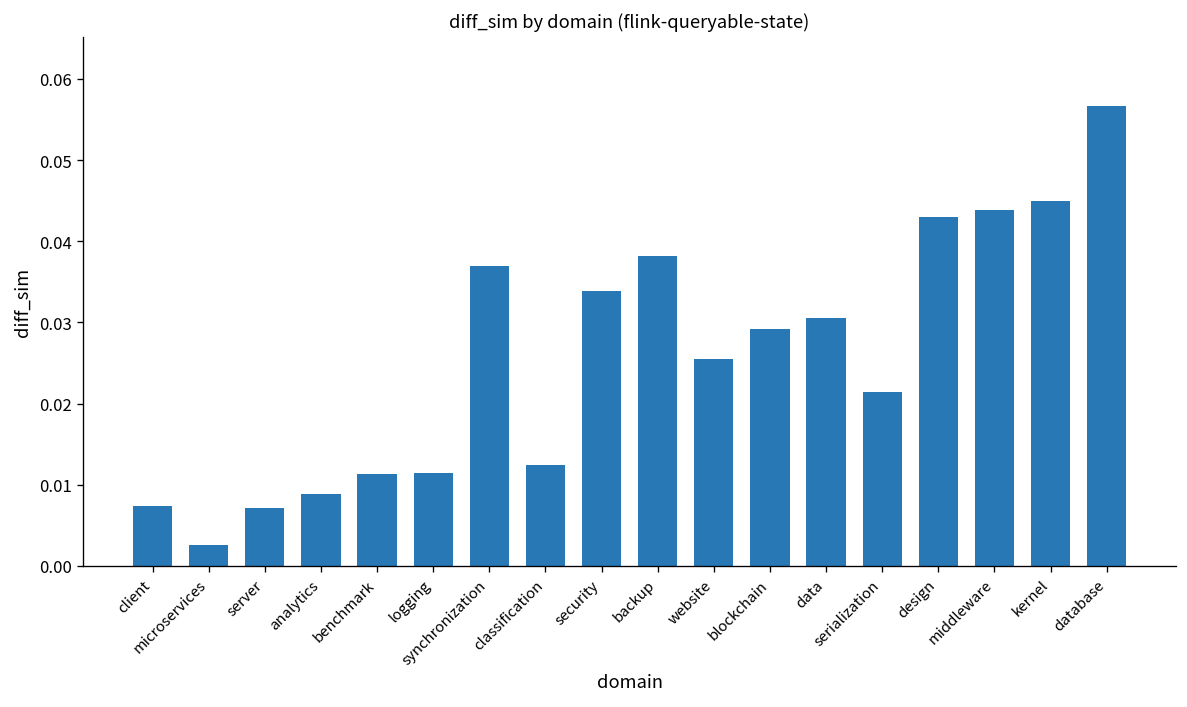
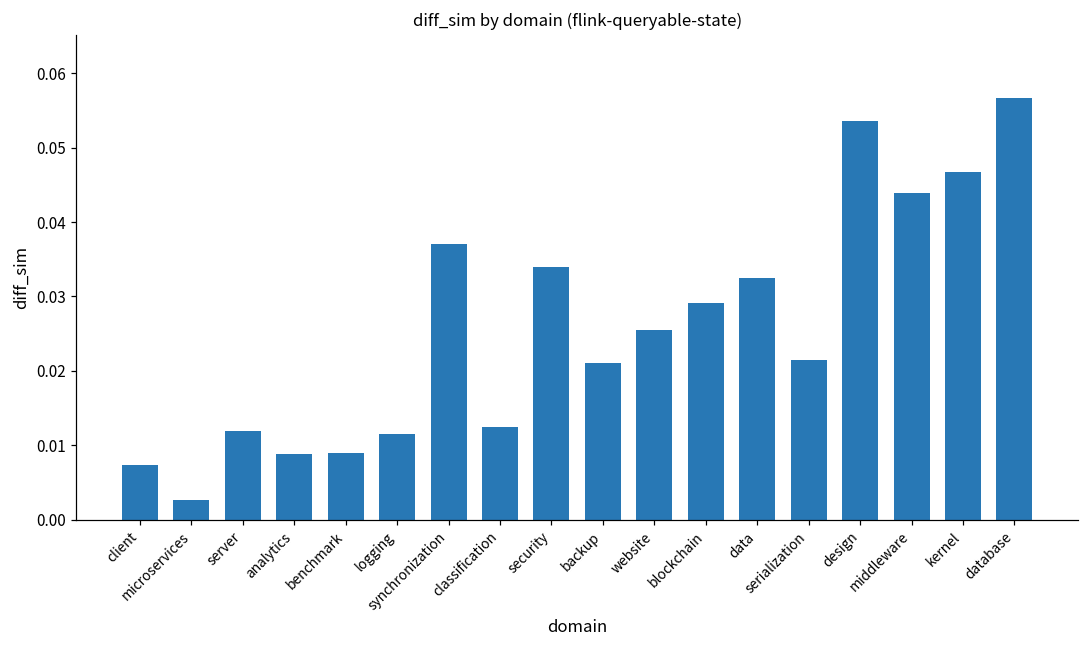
  {
    "client": 0.007,
    "microservices": 0.003,
-   "server": 0.007,
+   "server": 0.012,
    "analytics": 0.009,
-   "benchmark": 0.011,
+   "benchmark": 0.009,
    "logging": 0.011,
    "synchronization": 0.037,
    "classification": 0.012,
    "security": 0.034,
-   "backup": 0.038,
+   "backup": 0.021,
    "website": 0.026,
    "blockchain": 0.029,
-   "data": 0.031,
+   "data": 0.032,
    "serialization": 0.021,
-   "design": 0.043,
+   "design": 0.054,
    "middleware": 0.044,
-   "kernel": 0.045,
+   "kernel": 0.047,
    "database": 0.057
  }
